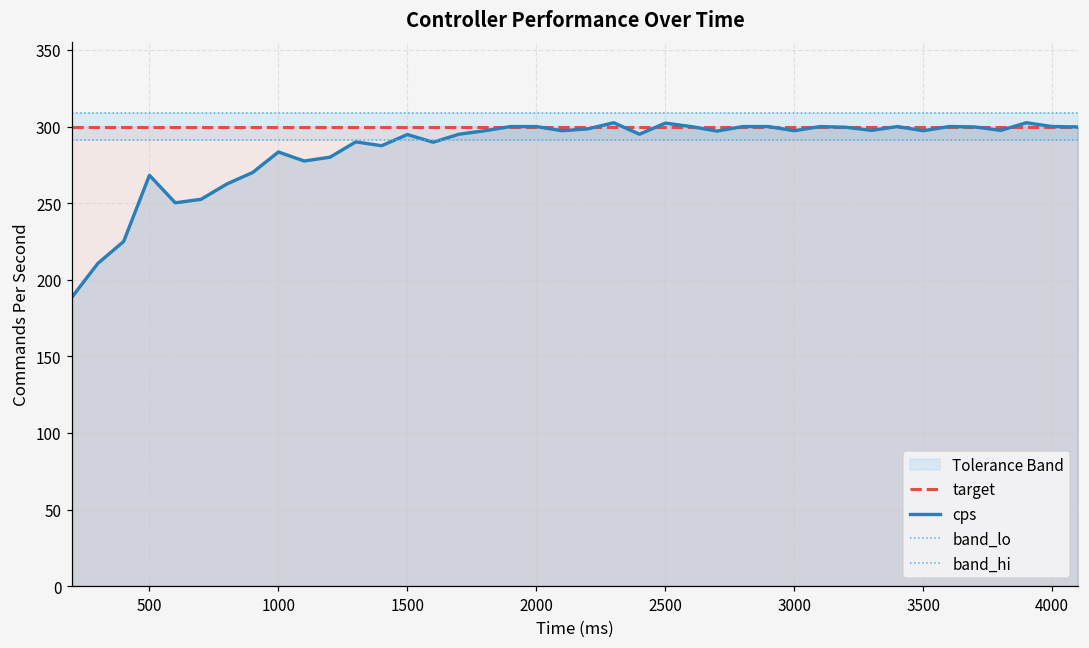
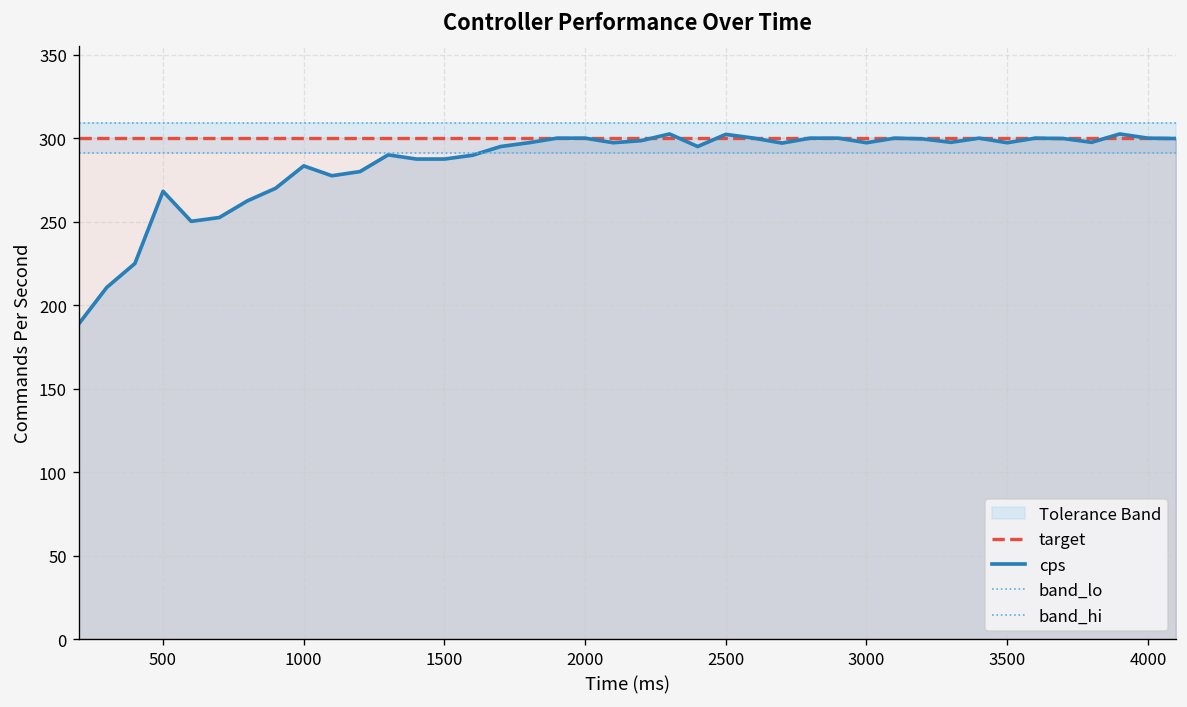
  {
    "target": {
      "500": 300,
      "1000": 300,
      "1500": 300,
      "2500": 300,
      "3000": 300,
      "3500": 300
    },
    "cps": {
      "500": 268,
      "1000": 283,
-     "1500": 295,
+     "1500": 288,
      "2500": 302,
      "3000": 297,
      "3500": 297
    },
    "band_lo": {
      "500": 291,
      "1000": 291,
      "1500": 291,
      "2000": 291,
      "2500": 291,
      "3000": 291,
      "3500": 291,
      "4000": 291
    },
    "Tolerance Band": {
      "500": 309,
      "1000": 309,
      "1500": 309,
      "2000": 309,
      "2500": 309,
      "3000": 309,
      "3500": 309,
      "4000": 309
    }
  }
